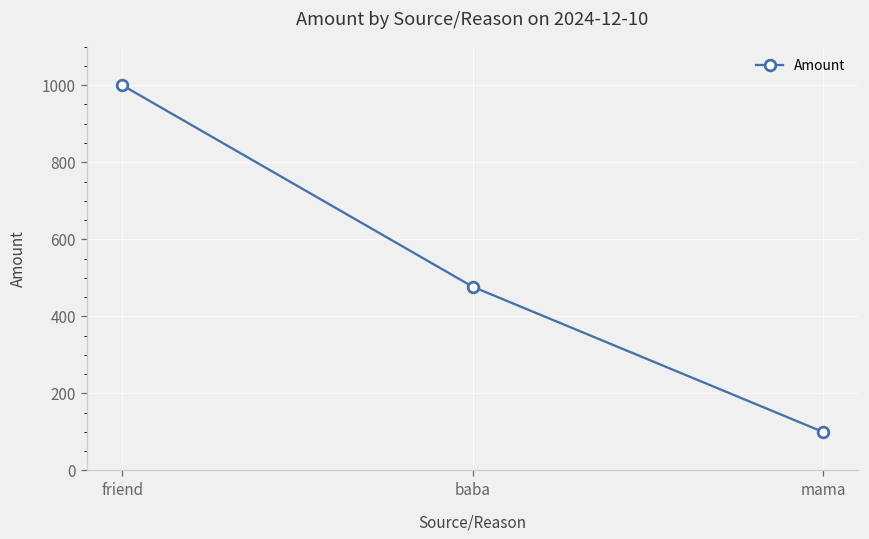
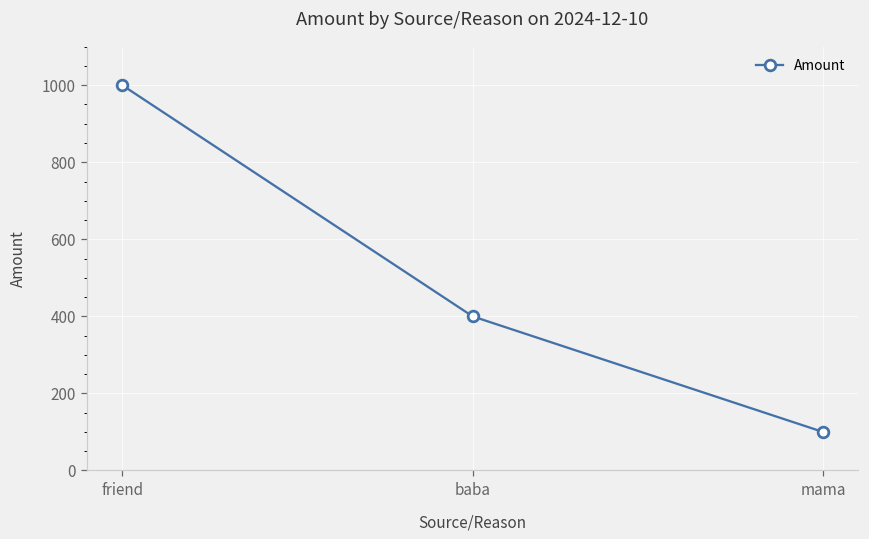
  {
    "friend": 1000,
-   "baba": 480,
+   "baba": 400,
    "mama": 100
  }
